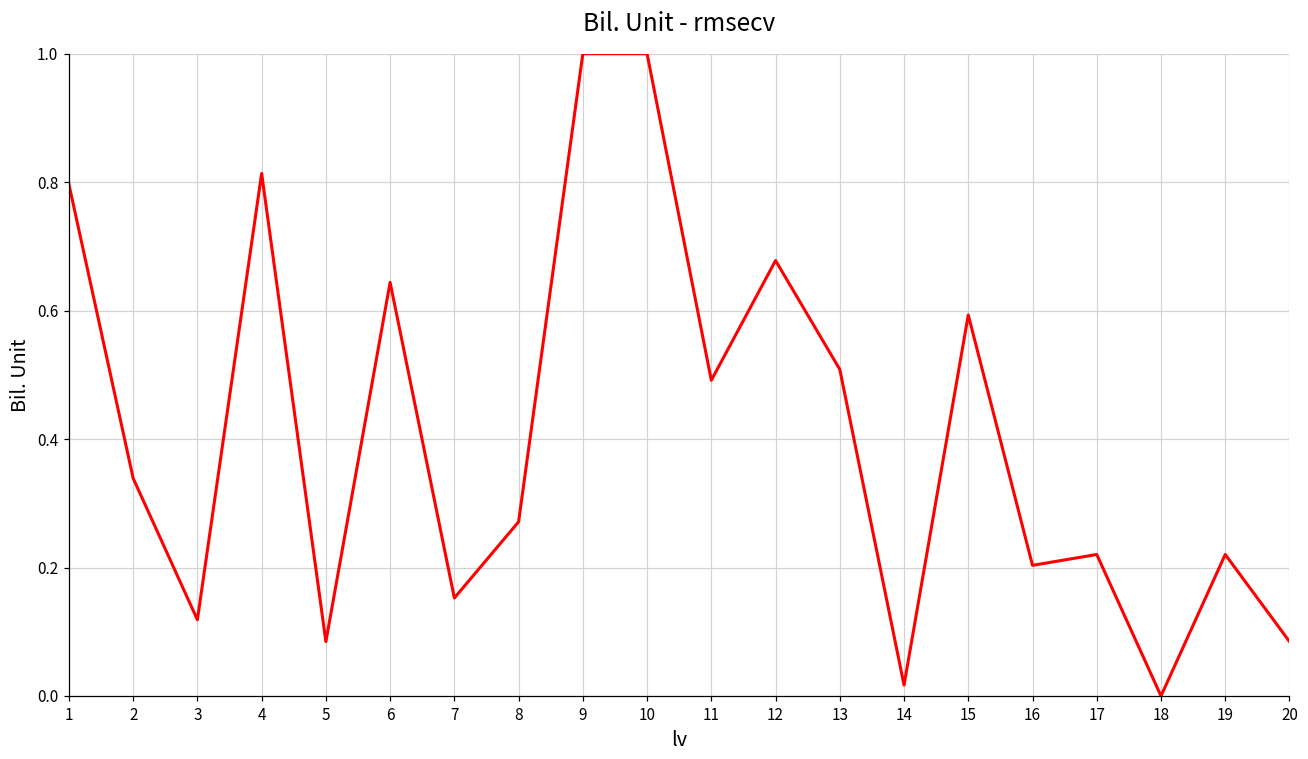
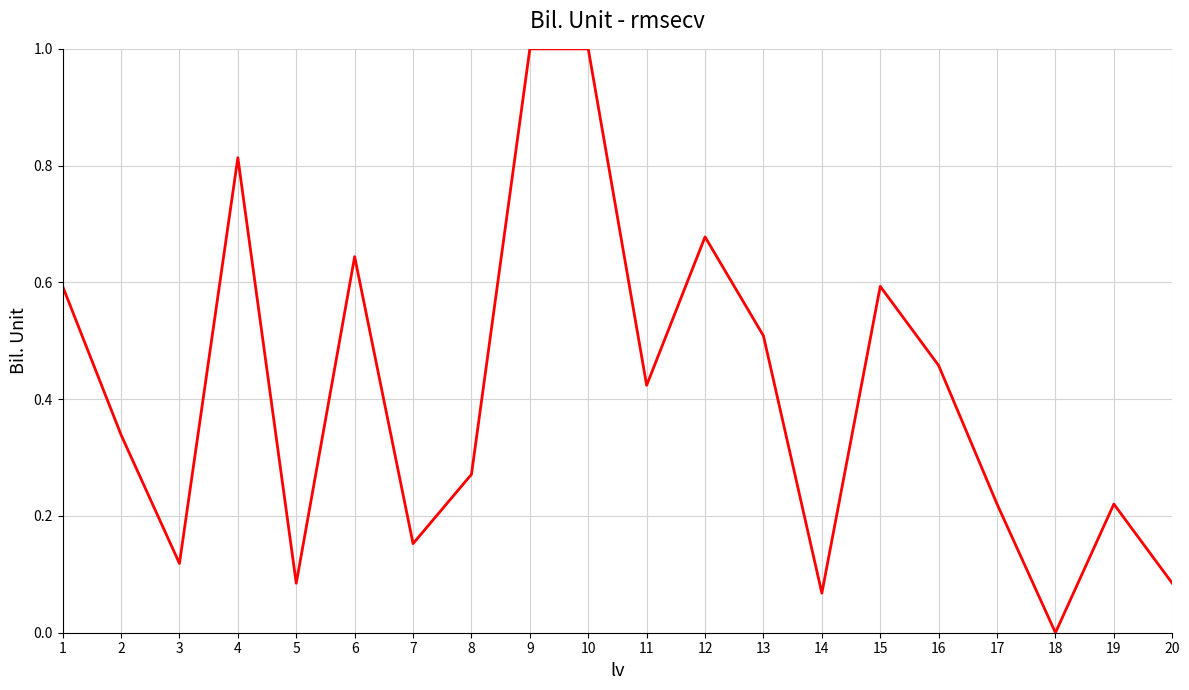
  {
-   "1": 0.80,
+   "1": 0.59,
    "2": 0.34,
    "3": 0.12,
    "4": 0.81,
    "5": 0.08,
    "6": 0.64,
    "7": 0.15,
    "8": 0.27,
    "9": 1.00,
    "10": 1.00,
-   "11": 0.49,
+   "11": 0.42,
    "12": 0.68,
    "13": 0.51,
-   "14": 0.02,
+   "14": 0.07,
    "15": 0.59,
-   "16": 0.20,
+   "16": 0.46,
    "17": 0.22,
    "18": 0.00,
    "19": 0.22,
    "20": 0.08
  }
